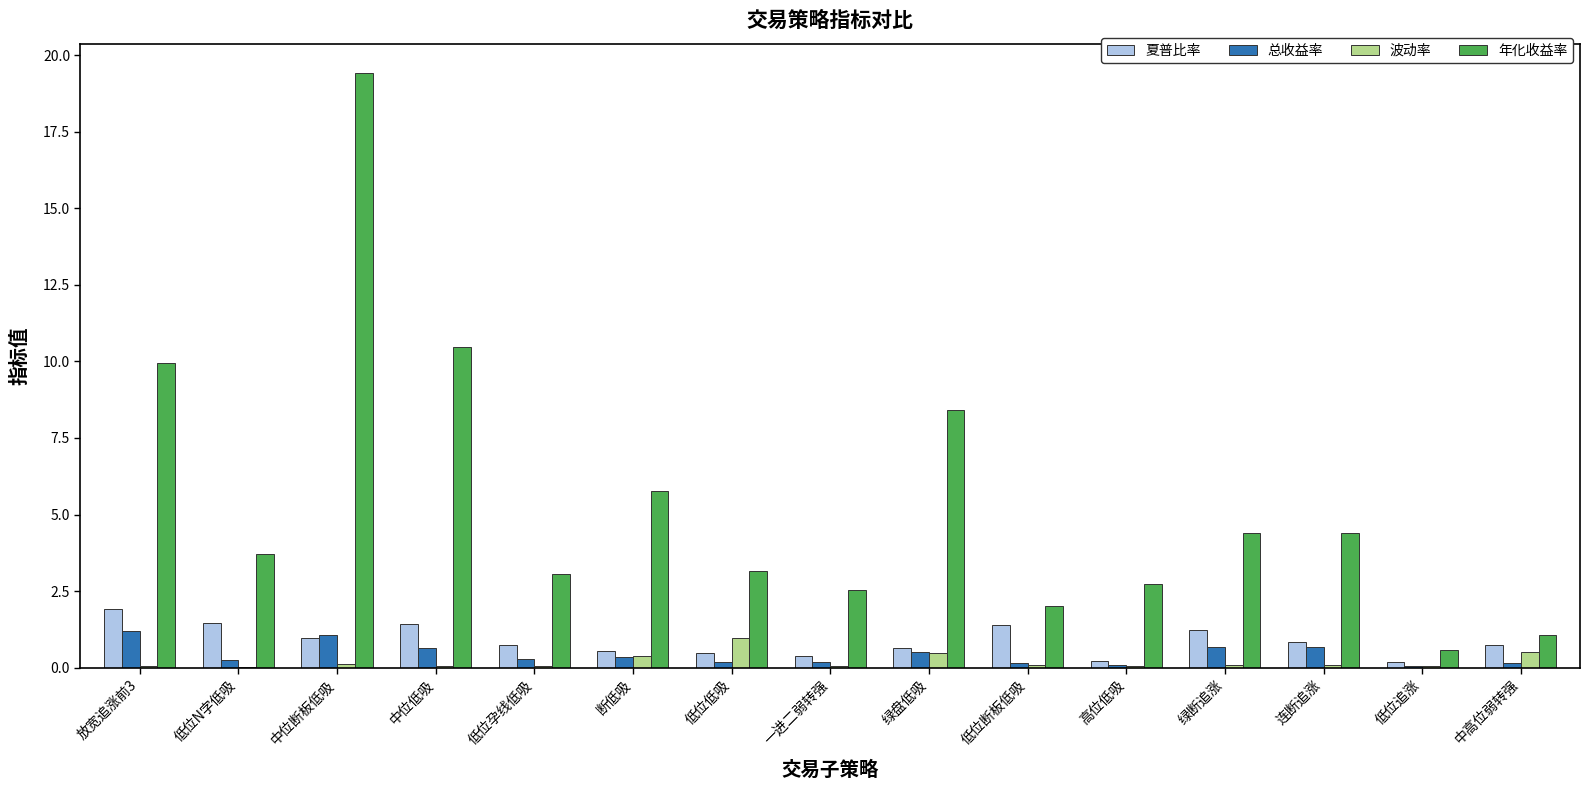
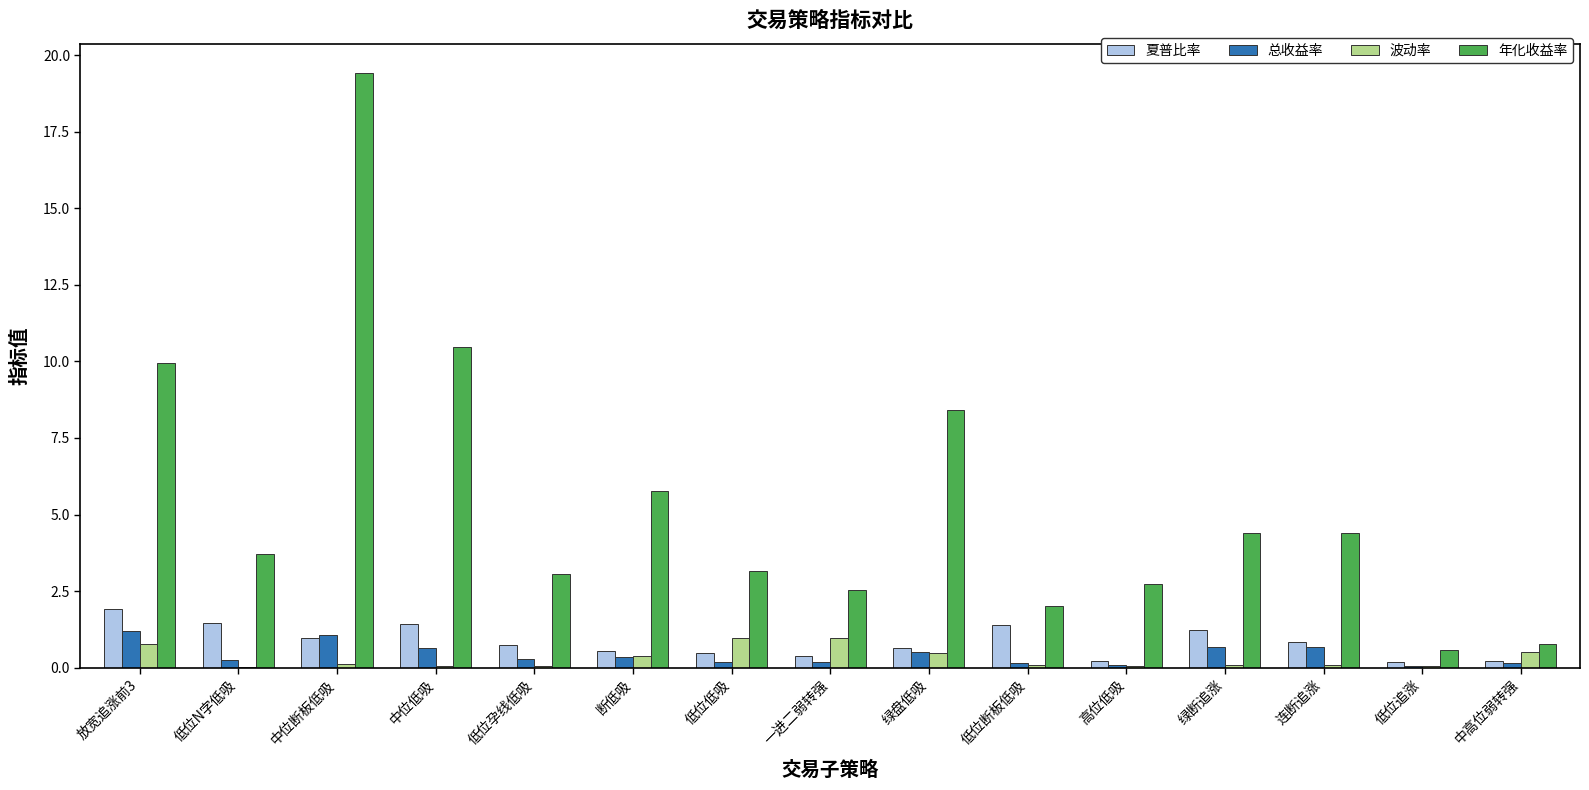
  {
    "夏普比率": {
      "放宽追涨前3": 1.9,
      "低位N字低吸": 1.4,
      "中位断板低吸": 1.0,
      "中位低吸": 1.4,
      "低位孕线低吸": 0.7,
      "断低吸": 0.5,
      "低位低吸": 0.5,
      "一进二弱转强": 0.4,
      "绿盘低吸": 0.6,
      "低位断板低吸": 1.4,
      "高位低吸": 0.2,
      "绿断追涨": 1.2,
      "连断追涨": 0.8,
      "低位追涨": 0.2,
-     "中高位弱转强": 0.8
+     "中高位弱转强": 0.2
    },
    "总收益率": {
      "放宽追涨前3": 1.2,
      "低位N字低吸": 0.3,
      "中位断板低吸": 1.1,
      "中位低吸": 0.7,
      "低位孕线低吸": 0.3,
      "断低吸": 0.4,
      "低位低吸": 0.2,
      "一进二弱转强": 0.2,
      "绿盘低吸": 0.5,
      "低位断板低吸": 0.1,
      "高位低吸": 0.1,
      "绿断追涨": 0.7,
      "连断追涨": 0.7,
      "中高位弱转强": 0.2
    },
    "波动率": {
-     "放宽追涨前3": 0.1,
+     "放宽追涨前3": 0.8,
      "中位断板低吸": 0.1,
      "断低吸": 0.4,
      "低位低吸": 1.0,
-     "一进二弱转强": 0.0,
+     "一进二弱转强": 1.0,
      "绿盘低吸": 0.5,
      "绿断追涨": 0.1,
      "连断追涨": 0.1,
      "中高位弱转强": 0.5
    },
    "年化收益率": {
      "放宽追涨前3": 9.9,
      "低位N字低吸": 3.7,
      "中位断板低吸": 19.4,
      "中位低吸": 10.5,
      "低位孕线低吸": 3.0,
      "断低吸": 5.8,
      "低位低吸": 3.1,
      "一进二弱转强": 2.5,
      "绿盘低吸": 8.4,
      "低位断板低吸": 2.0,
      "高位低吸": 2.7,
      "绿断追涨": 4.4,
      "连断追涨": 4.4,
      "低位追涨": 0.6,
-     "中高位弱转强": 1.1
+     "中高位弱转强": 0.8
    }
  }
